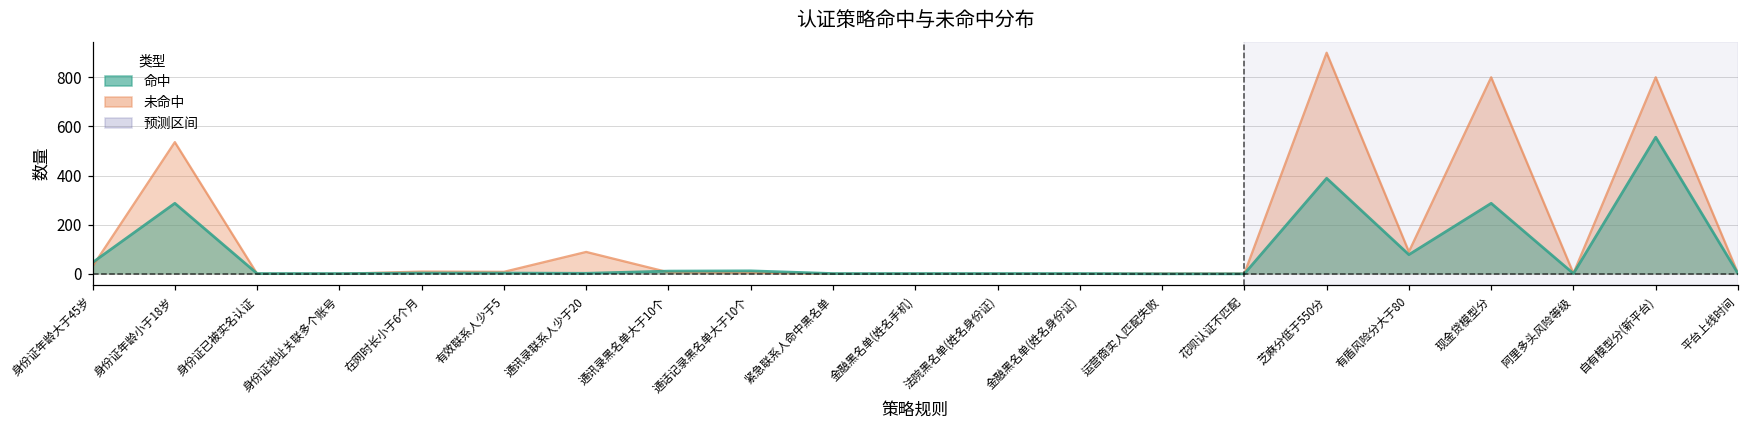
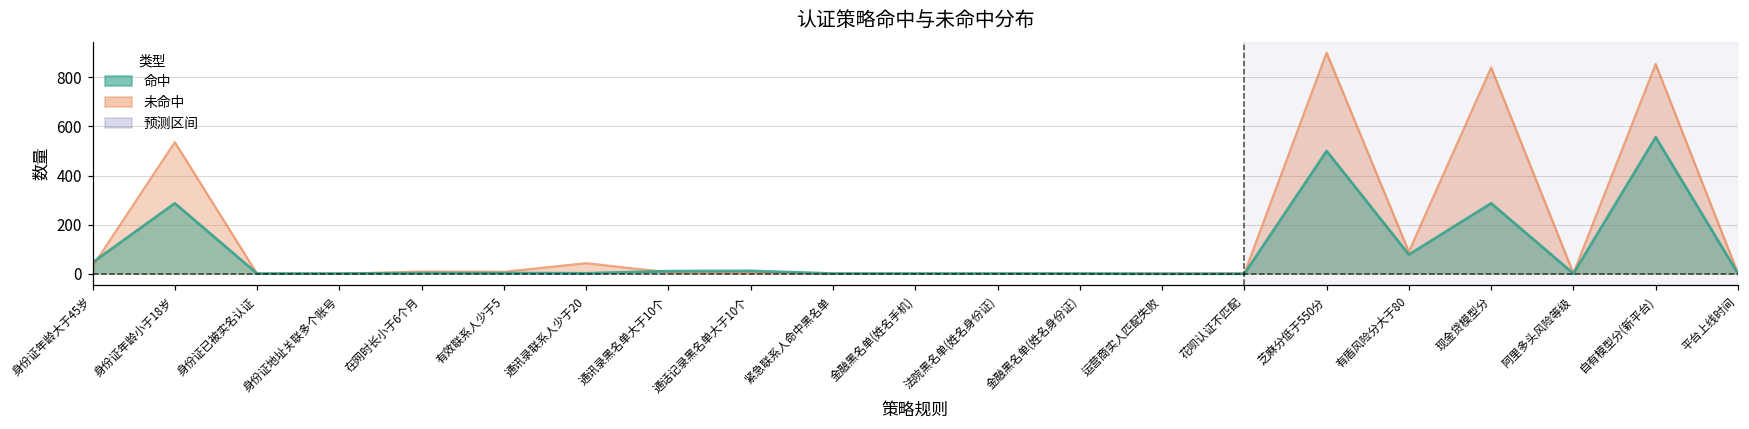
  {
    "未命中": {
      "身份证年龄大于45岁": 30,
      "身份证年龄小于18岁": 540,
-     "通讯录联系人少于20": 90,
+     "通讯录联系人少于20": 40,
      "芝麻分低于550分": 900,
      "有盾风险分大于80": 90,
-     "现金贷模型分": 800,
-     "自有模型分(新平台)": 800
+     "现金贷模型分": 840,
+     "自有模型分(新平台)": 850
    },
    "命中": {
      "身份证年龄大于45岁": 50,
      "身份证年龄小于18岁": 290,
      "通讯录联系人少于20": 0,
-     "芝麻分低于550分": 390,
+     "芝麻分低于550分": 500,
      "有盾风险分大于80": 80,
      "现金贷模型分": 290,
      "自有模型分(新平台)": 560
    }
  }
